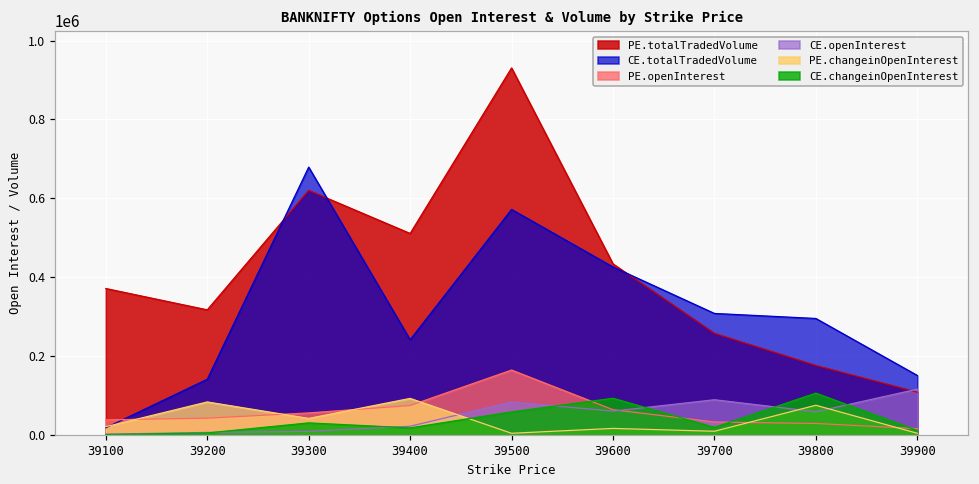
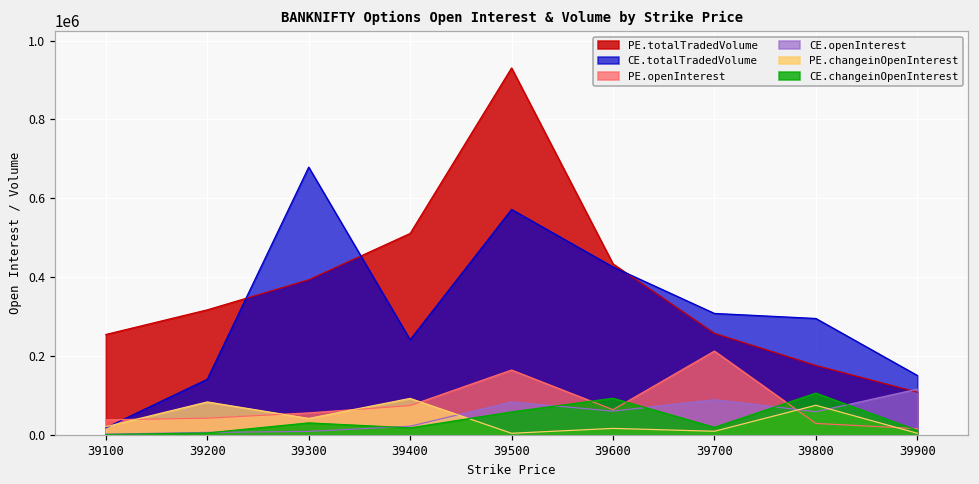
  {
    "PE.totalTradedVolume": {
-     "39100": 370000,
+     "39100": 250000,
      "39200": 320000,
-     "39300": 620000,
+     "39300": 390000,
      "39400": 510000,
      "39500": 930000,
      "39600": 430000,
      "39700": 260000,
      "39800": 180000,
      "39900": 110000
    },
    "CE.totalTradedVolume": {
      "39200": 140000,
      "39300": 680000,
      "39400": 240000,
      "39500": 570000,
      "39600": 430000,
      "39700": 310000,
      "39800": 300000,
      "39900": 150000
    },
    "PE.openInterest": {
      "39100": 40000,
      "39200": 40000,
      "39300": 60000,
      "39400": 70000,
      "39500": 160000,
-     "39700": 30000,
+     "39700": 210000,
      "39800": 30000
    },
    "CE.openInterest": {
      "39300": 10000,
      "39500": 80000,
      "39700": 90000,
      "39800": 60000,
      "39900": 120000
    },
    "PE.changeinOpenInterest": {
      "39200": 80000,
      "39300": 40000,
      "39400": 90000,
      "39500": 0,
      "39600": 20000,
      "39700": 10000,
      "39800": 80000,
      "39900": 0
    },
    "CE.changeinOpenInterest": {
      "39300": 30000,
      "39500": 60000,
      "39600": 90000,
      "39700": 20000,
      "39800": 110000
    }
  }
